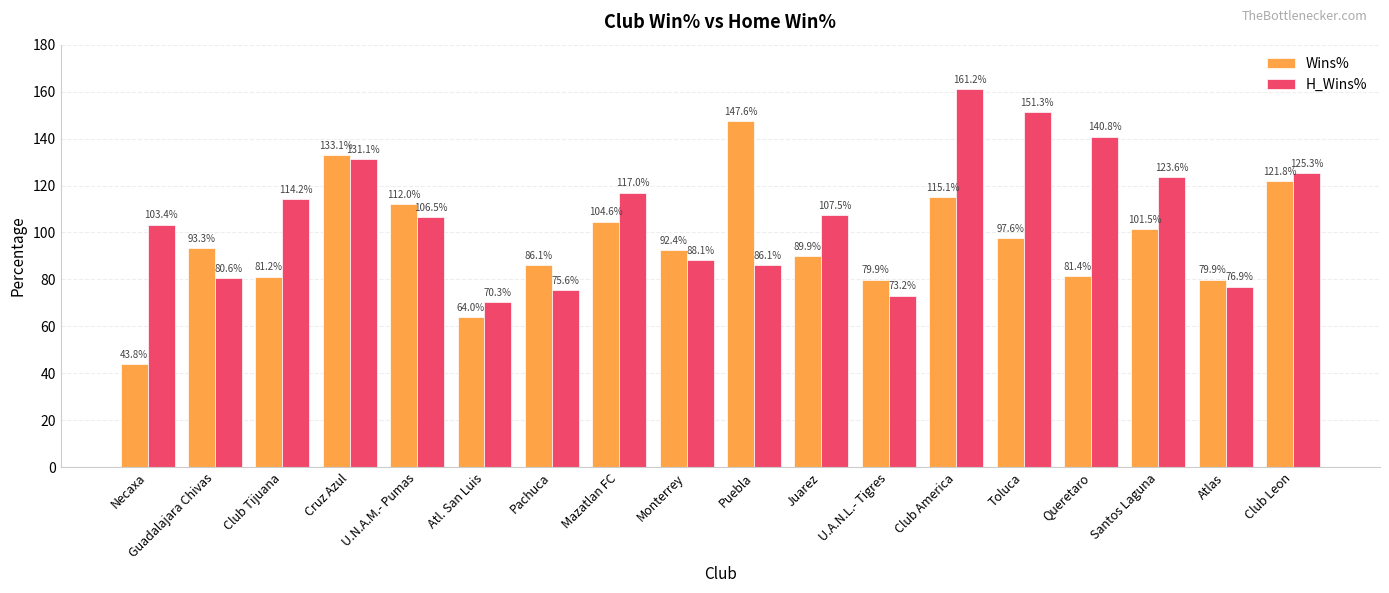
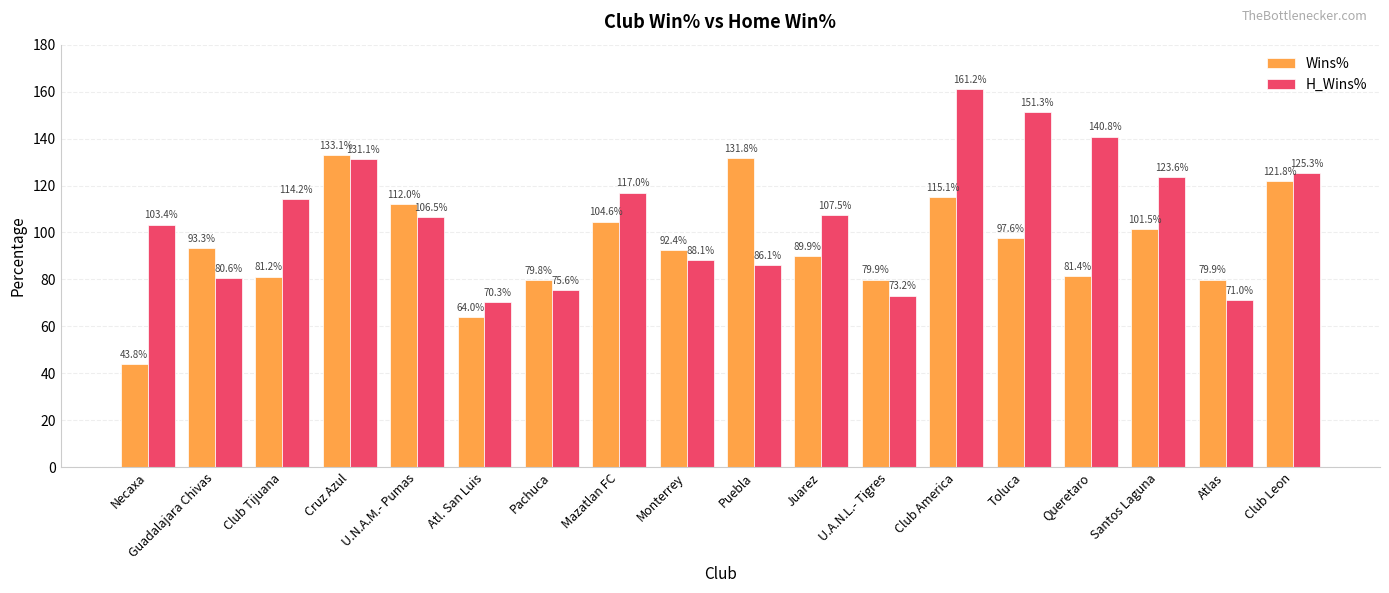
  {
    "Wins%": {
      "Necaxa": "43.8%",
      "Guadalajara Chivas": "93.3%",
      "Club Tijuana": "81.2%",
      "Cruz Azul": "133.1%",
      "U.N.A.M.- Pumas": "112.0%",
      "Atl. San Luis": "64.0%",
-     "Pachuca": "86.1%",
+     "Pachuca": "79.8%",
      "Mazatlan FC": "104.6%",
      "Monterrey": "92.4%",
-     "Puebla": "147.6%",
+     "Puebla": "131.8%",
      "Juarez": "89.9%",
      "U.A.N.L.- Tigres": "79.9%",
      "Club America": "115.1%",
      "Toluca": "97.6%",
      "Queretaro": "81.4%",
      "Santos Laguna": "101.5%",
      "Atlas": "79.9%",
      "Club Leon": "121.8%"
    },
    "H_Wins%": {
      "Necaxa": "103.4%",
      "Guadalajara Chivas": "80.6%",
      "Club Tijuana": "114.2%",
      "Cruz Azul": "131.1%",
      "U.N.A.M.- Pumas": "106.5%",
      "Atl. San Luis": "70.3%",
      "Pachuca": "75.6%",
      "Mazatlan FC": "117.0%",
      "Monterrey": "88.1%",
      "Puebla": "86.1%",
      "Juarez": "107.5%",
      "U.A.N.L.- Tigres": "73.2%",
      "Club America": "161.2%",
      "Toluca": "151.3%",
      "Queretaro": "140.8%",
      "Santos Laguna": "123.6%",
-     "Atlas": "76.9%",
+     "Atlas": "71.0%",
      "Club Leon": "125.3%"
    }
  }
